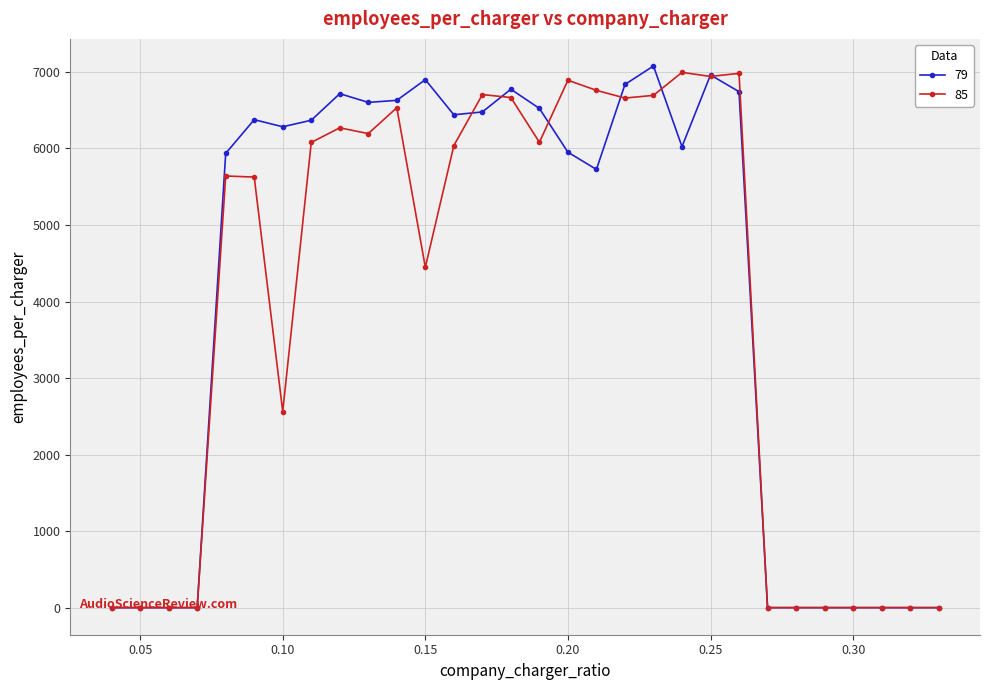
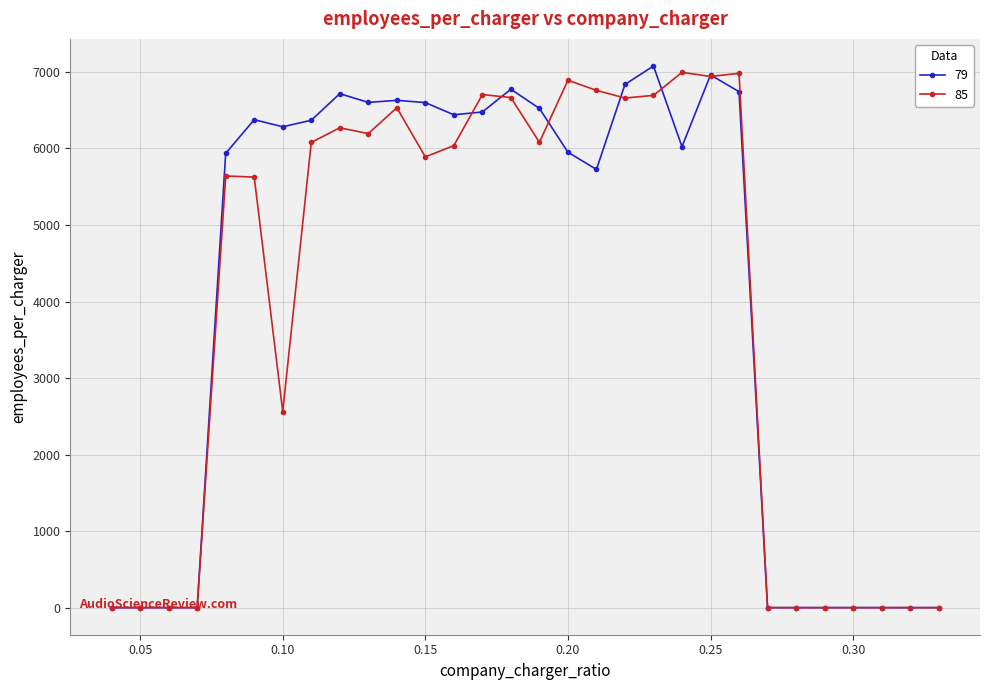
  {
    "79": {
      "0.10": 6300,
-     "0.15": 6900,
+     "0.15": 6600,
      "0.20": 6000
    },
    "85": {
      "0.10": 2600,
-     "0.15": 4400,
+     "0.15": 5900,
      "0.20": 6900
    }
  }
